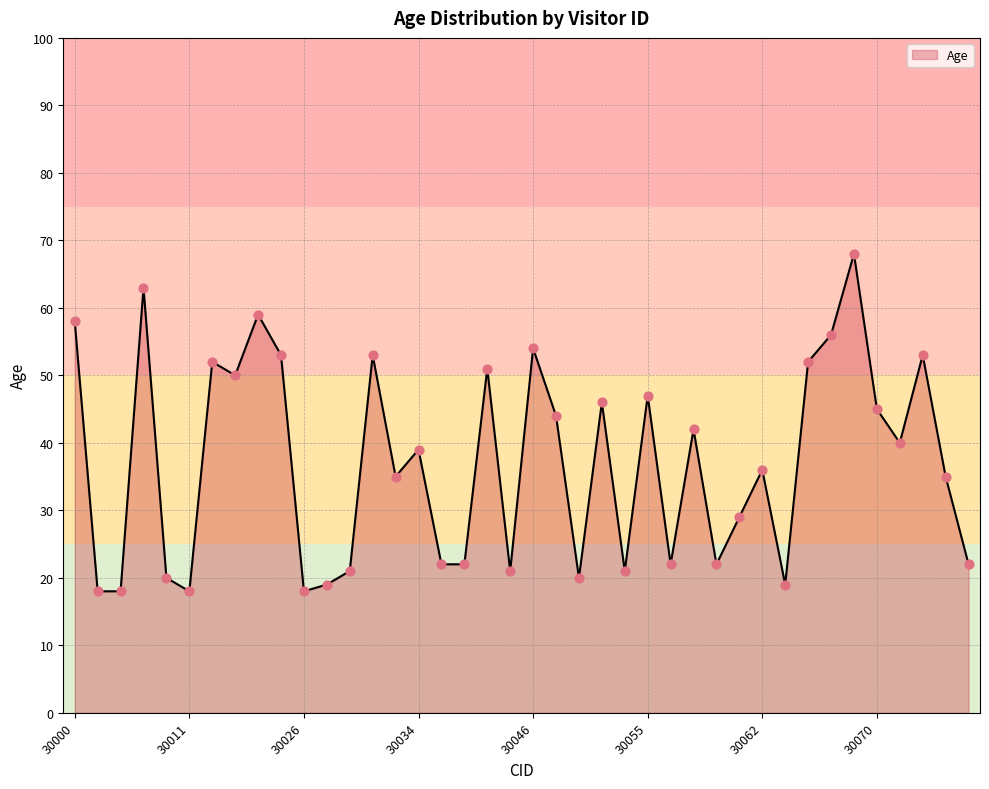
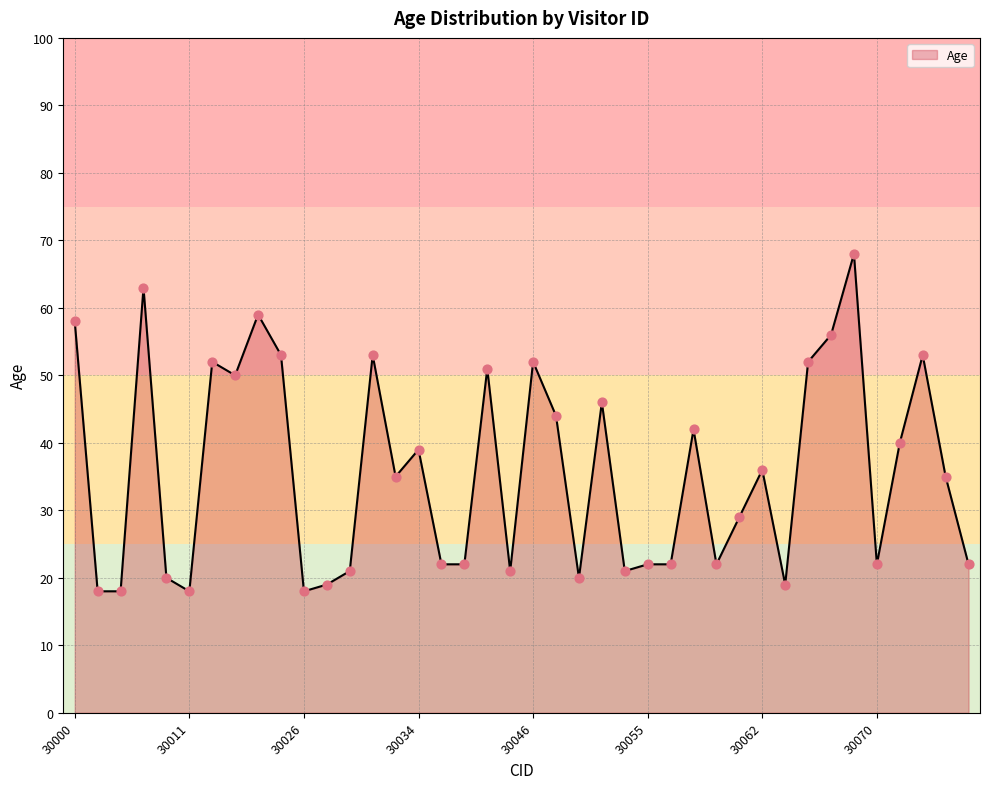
  {
    "30000": 58,
    "30011": 18,
    "30026": 18,
    "30034": 39,
-   "30046": 54,
-   "30055": 47,
+   "30046": 52,
+   "30055": 22,
    "30062": 36,
-   "30070": 45
+   "30070": 22
  }
